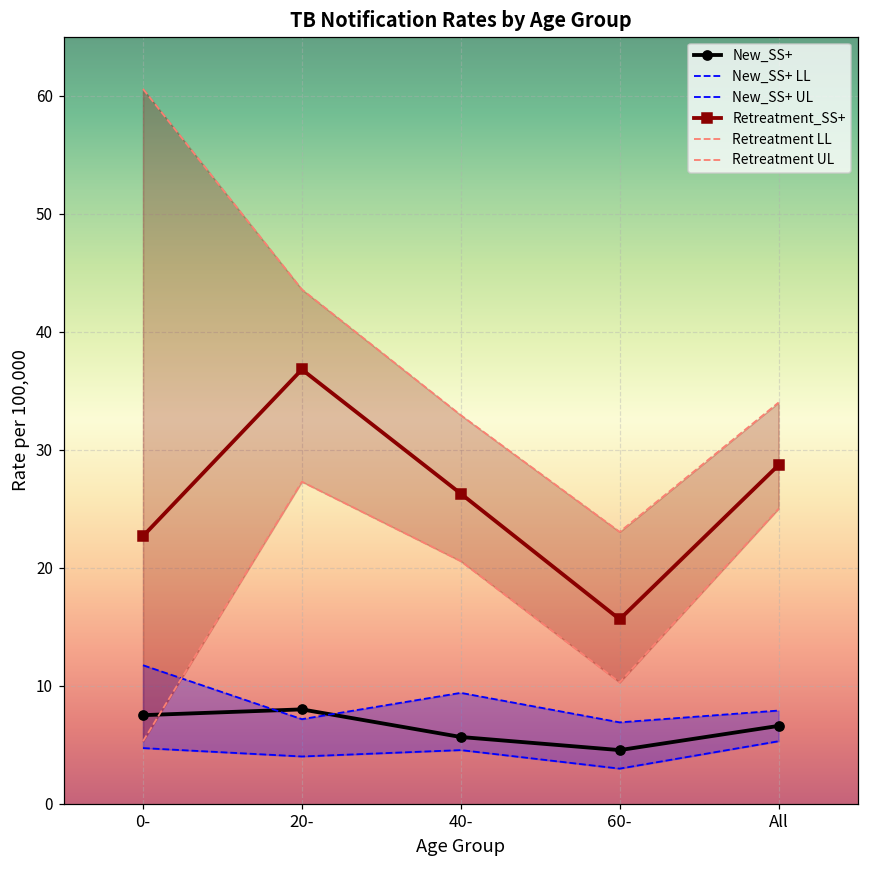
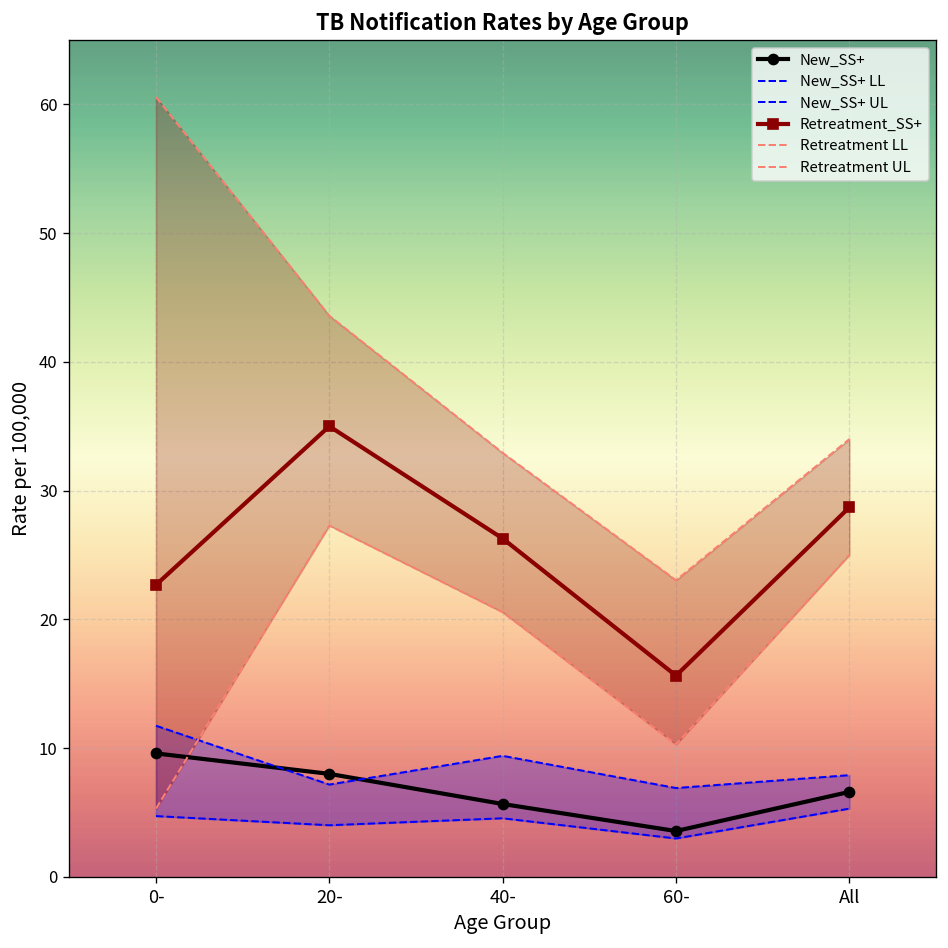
  {
    "New_SS+": {
-     "0-": 7.5,
+     "0-": 9.6,
      "20-": 8.0,
      "40-": 5.7,
-     "60-": 4.6,
+     "60-": 3.6,
      "All": 6.6
    },
    "Retreatment_SS+": {
      "0-": 22.7,
-     "20-": 36.8,
+     "20-": 35.0,
      "40-": 26.3,
      "60-": 15.6,
      "All": 28.7
    }
  }
